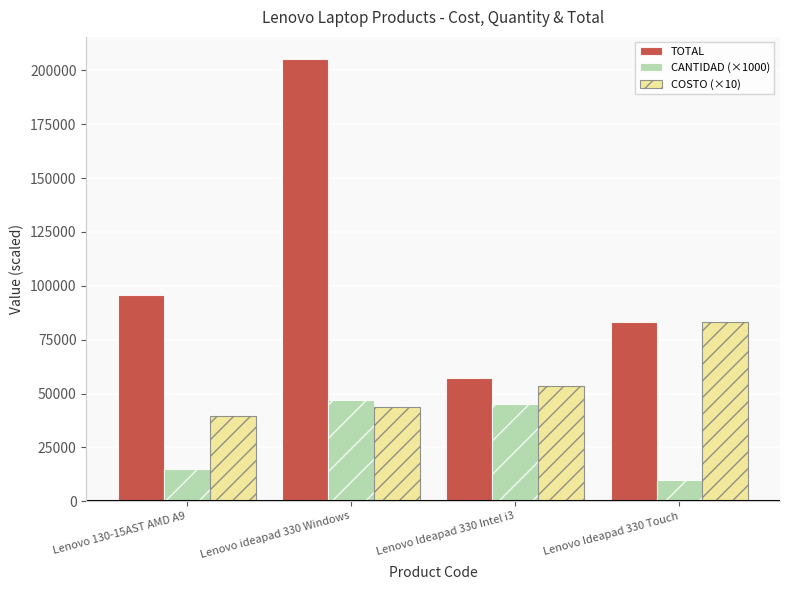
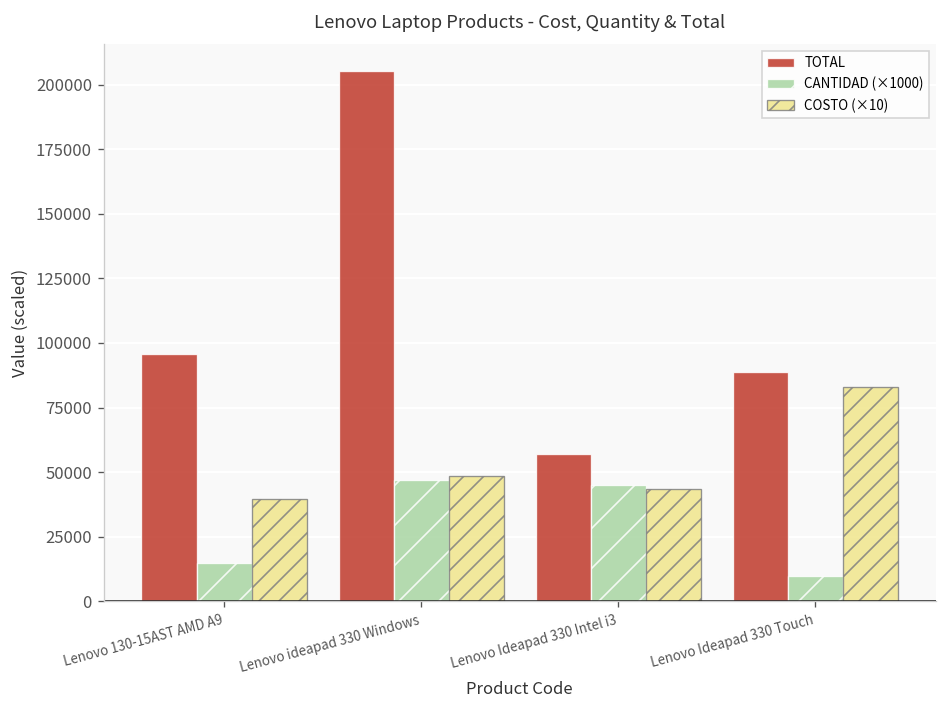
  {
    "TOTAL": {
      "Lenovo 130-15AST AMD A9": 96000,
      "Lenovo ideapad 330 Windows": 205000,
      "Lenovo Ideapad 330 Intel i3": 57000,
-     "Lenovo Ideapad 330 Touch": 83000
+     "Lenovo Ideapad 330 Touch": 89000
    },
    "CANTIDAD (×1000)": {
      "Lenovo 130-15AST AMD A9": 15000,
      "Lenovo ideapad 330 Windows": 47000,
      "Lenovo Ideapad 330 Intel i3": 45000,
      "Lenovo Ideapad 330 Touch": 10000
    },
    "COSTO (×10)": {
      "Lenovo 130-15AST AMD A9": 40000,
-     "Lenovo ideapad 330 Windows": 44000,
-     "Lenovo Ideapad 330 Intel i3": 53000,
+     "Lenovo ideapad 330 Windows": 48000,
+     "Lenovo Ideapad 330 Intel i3": 44000,
      "Lenovo Ideapad 330 Touch": 83000
    }
  }
